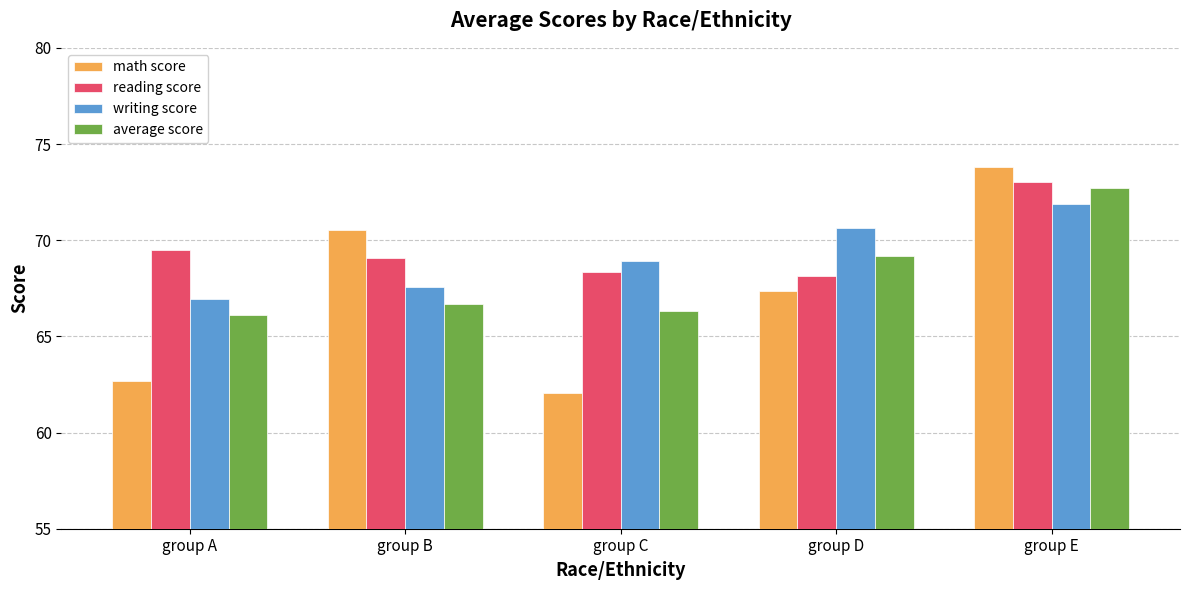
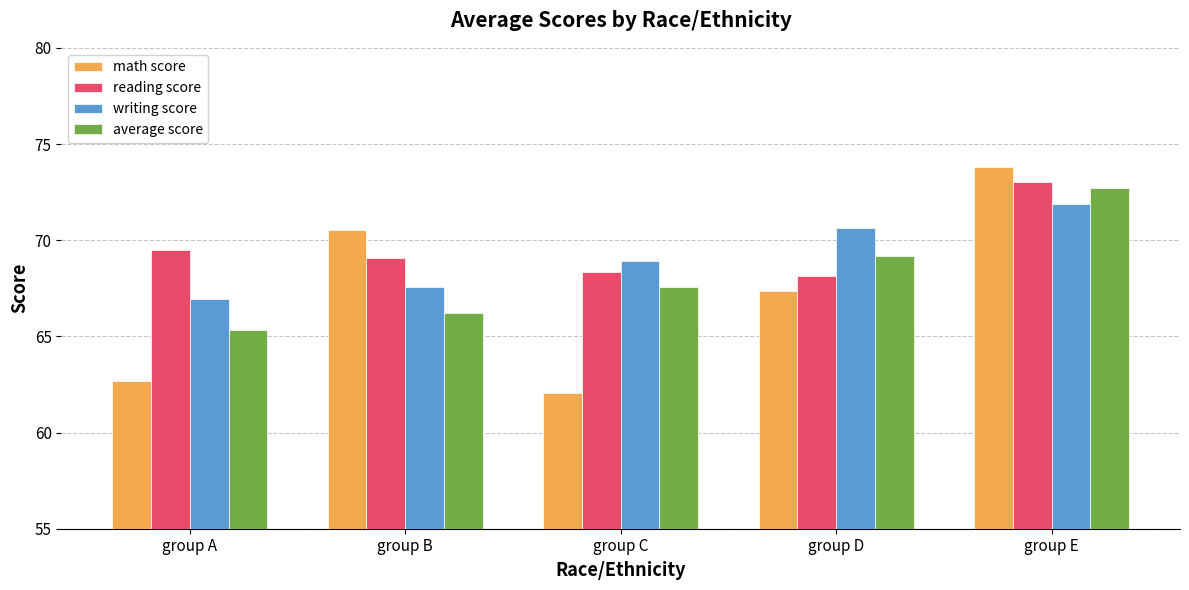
  {
    "math score": {
      "group A": 62.7,
      "group B": 70.5,
      "group C": 62.0,
      "group D": 67.4,
      "group E": 73.8
    },
    "reading score": {
      "group A": 69.5,
      "group B": 69.1,
      "group C": 68.3,
      "group D": 68.1,
      "group E": 73.0
    },
    "writing score": {
      "group A": 66.9,
      "group B": 67.6,
      "group C": 68.9,
      "group D": 70.7,
      "group E": 71.9
    },
    "average score": {
-     "group A": 66.1,
-     "group B": 66.7,
-     "group C": 66.3,
+     "group A": 65.3,
+     "group B": 66.2,
+     "group C": 67.6,
      "group D": 69.2,
      "group E": 72.7
    }
  }
